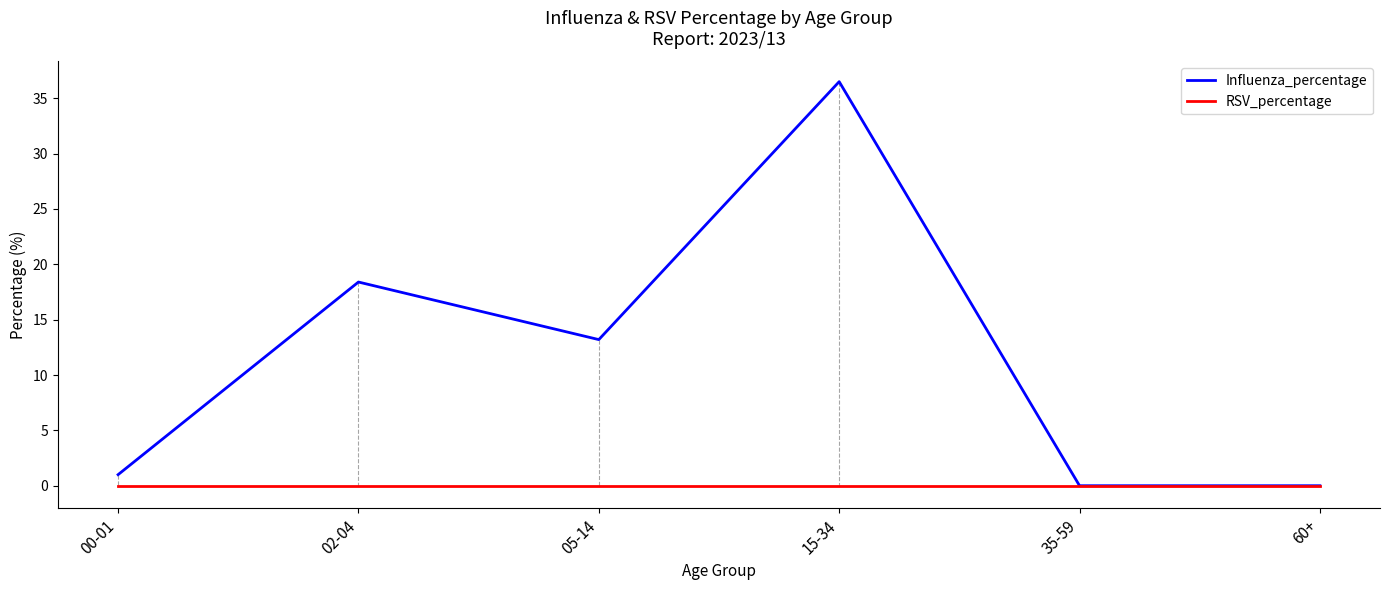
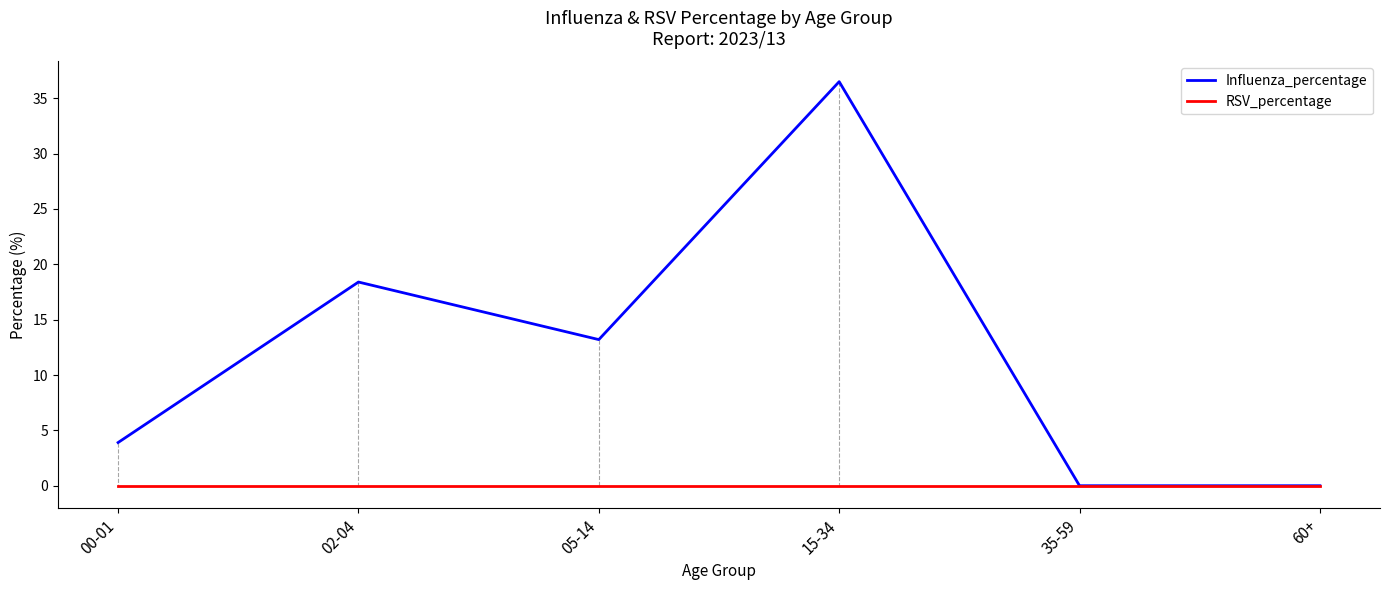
  {
    "Influenza_percentage": {
-     "00-01": 1.0
+     "00-01": 3.9
    }
  }
